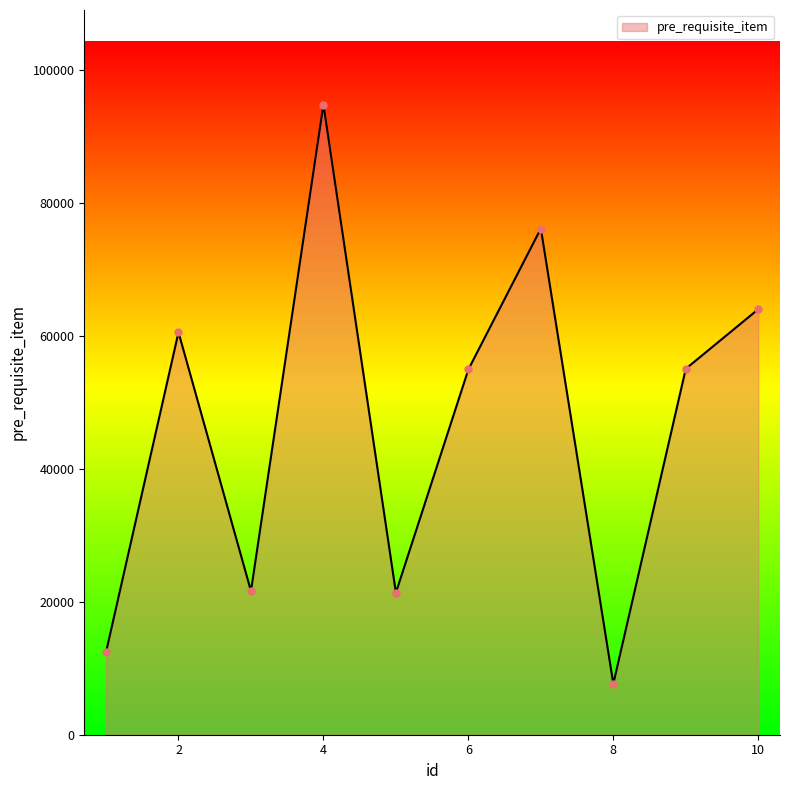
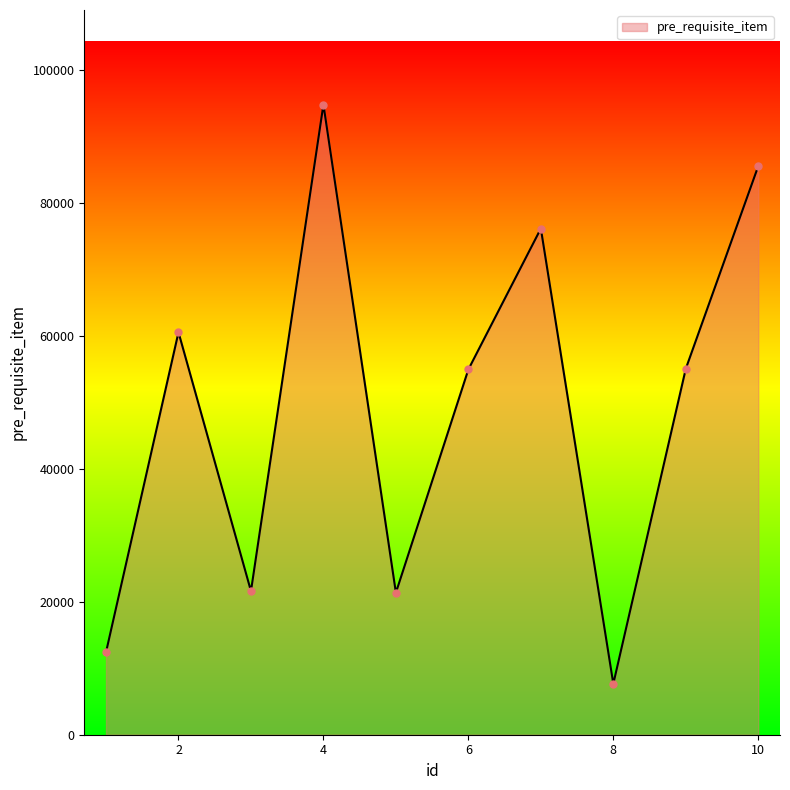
  {
    "2": 61000,
    "4": 95000,
    "6": 55000,
    "8": 8000,
-   "10": 64000
+   "10": 86000
  }
